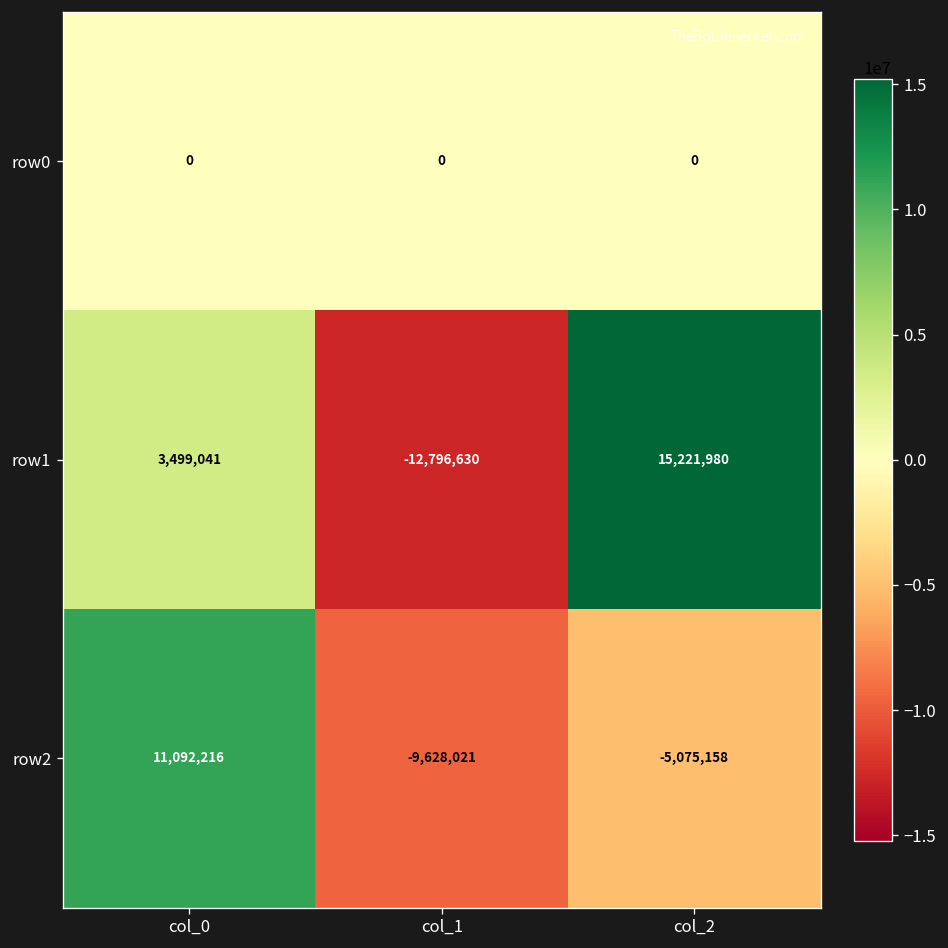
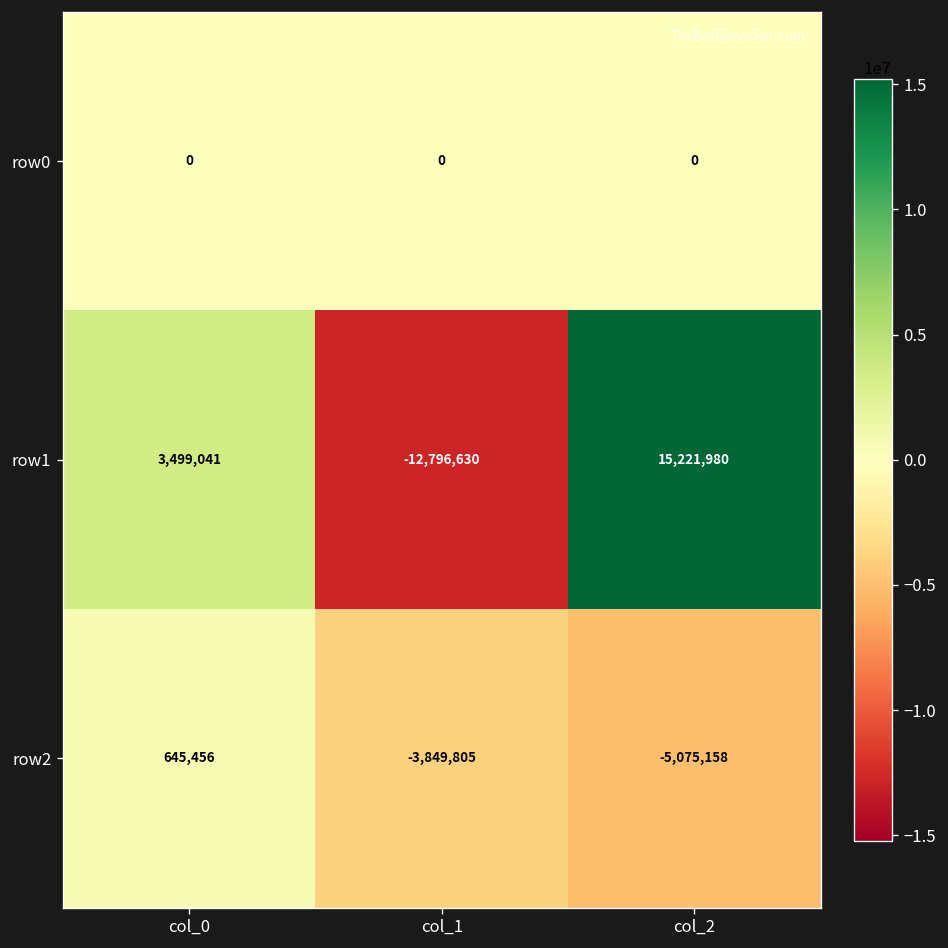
  {
    "row0": {
      "col_0": "0",
      "col_1": "0"
    },
    "row1": {
      "col_0": "3,499,041",
      "col_1": "-12,796,630",
      "col_2": "15,221,980"
    },
    "row2": {
-     "col_0": "11,092,216",
-     "col_1": "-9,628,021",
+     "col_0": "645,456",
+     "col_1": "-3,849,805",
      "col_2": "-5,075,158"
    }
  }
